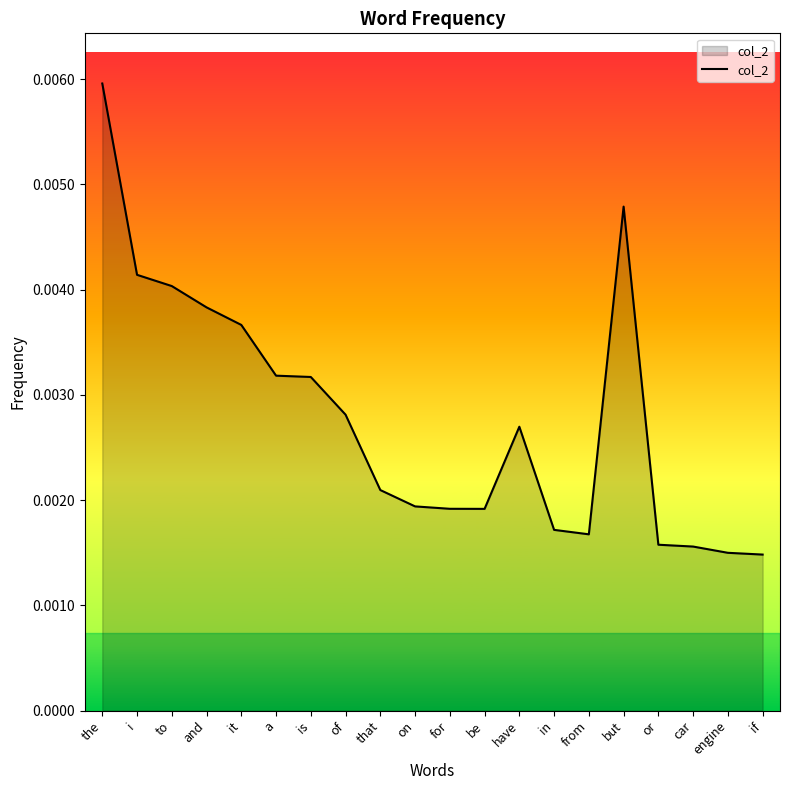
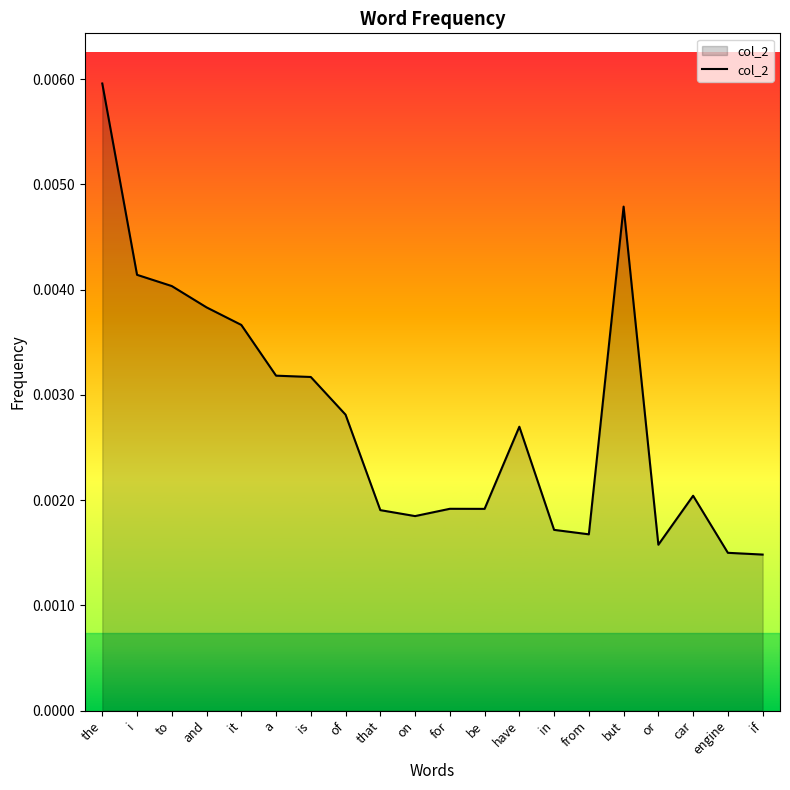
  {
    "the": 0.00596,
    "i": 0.00414,
    "to": 0.00403,
    "and": 0.00383,
    "it": 0.00366,
    "a": 0.00318,
    "is": 0.00317,
    "of": 0.00281,
-   "that": 0.00210,
-   "on": 0.00194,
+   "that": 0.00190,
+   "on": 0.00185,
    "for": 0.00192,
    "be": 0.00192,
    "have": 0.00270,
    "in": 0.00172,
    "from": 0.00167,
    "but": 0.00479,
    "or": 0.00158,
-   "car": 0.00156,
+   "car": 0.00204,
    "engine": 0.00150,
    "if": 0.00148
  }
